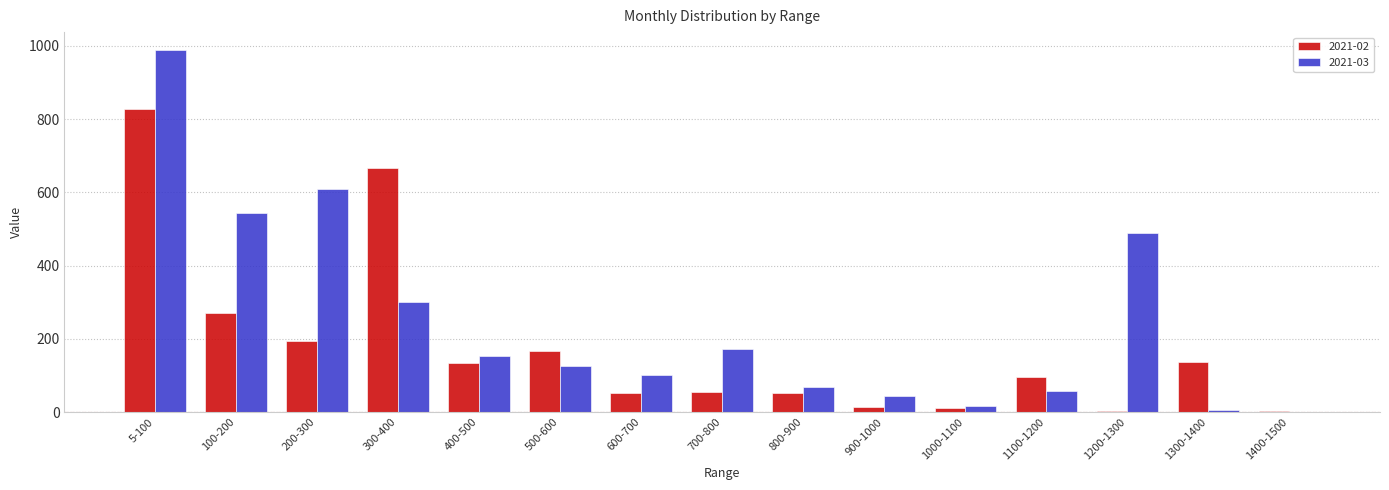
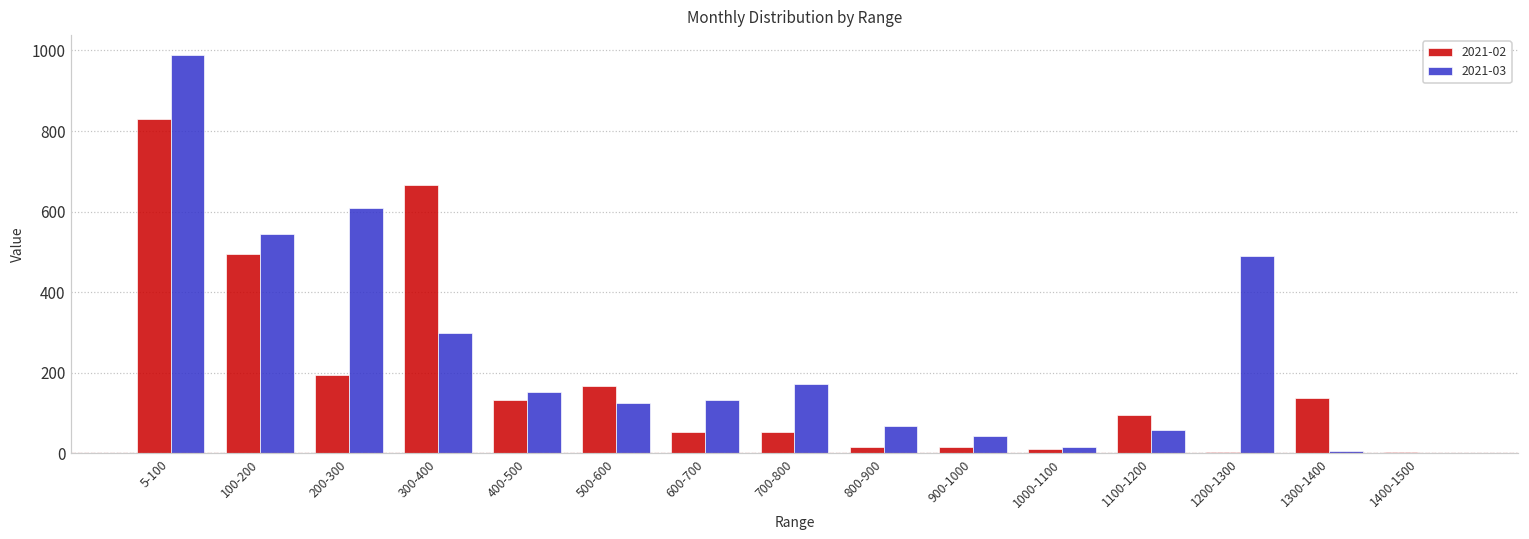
  {
    "2021-02": {
      "5-100": 830,
-     "100-200": 270,
+     "100-200": 500,
      "200-300": 190,
      "300-400": 670,
      "400-500": 130,
      "500-600": 170,
      "600-700": 50,
      "700-800": 50,
-     "800-900": 50,
+     "800-900": 20,
      "900-1000": 10,
      "1000-1100": 10,
      "1100-1200": 100,
      "1300-1400": 140
    },
    "2021-03": {
      "5-100": 990,
      "100-200": 540,
      "200-300": 610,
      "300-400": 300,
      "400-500": 150,
      "500-600": 120,
-     "600-700": 100,
+     "600-700": 130,
      "700-800": 170,
      "800-900": 70,
      "900-1000": 40,
      "1000-1100": 20,
      "1100-1200": 60,
      "1200-1300": 490
    }
  }
